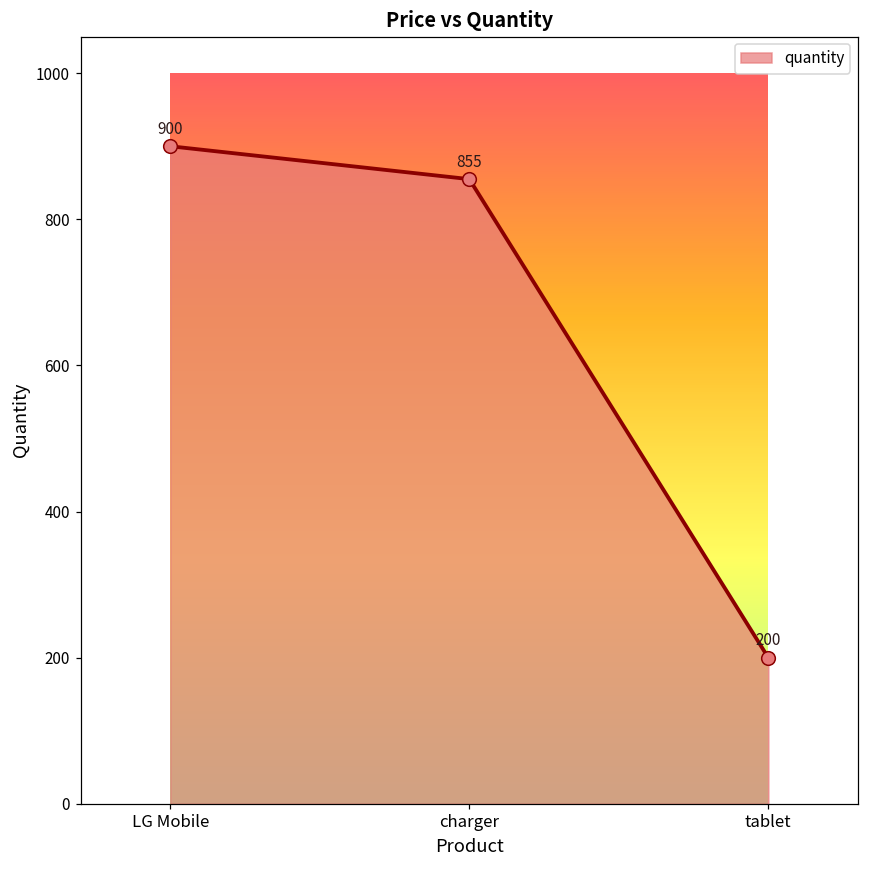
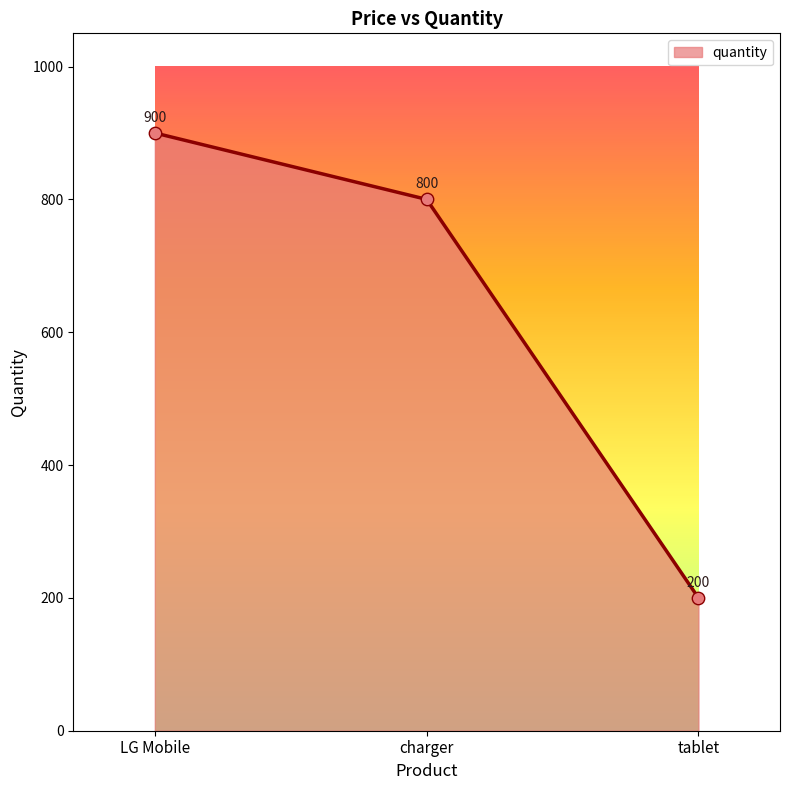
  {
    "LG Mobile": 900,
-   "charger": 855,
+   "charger": 800,
    "tablet": 200
  }
